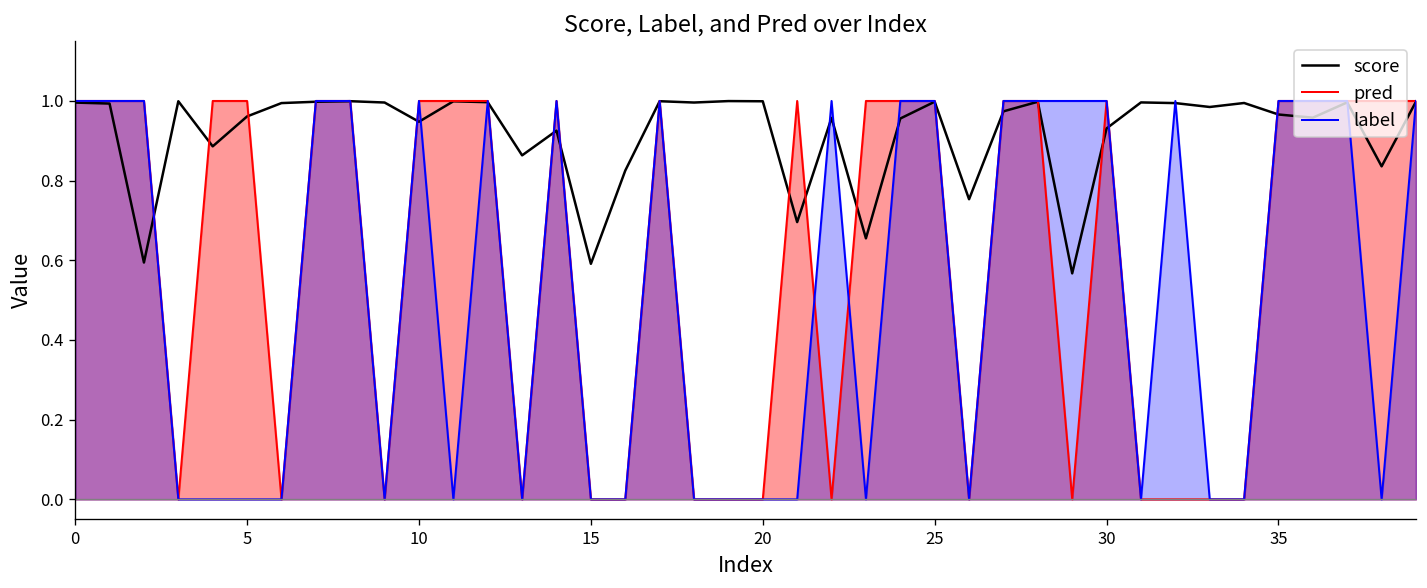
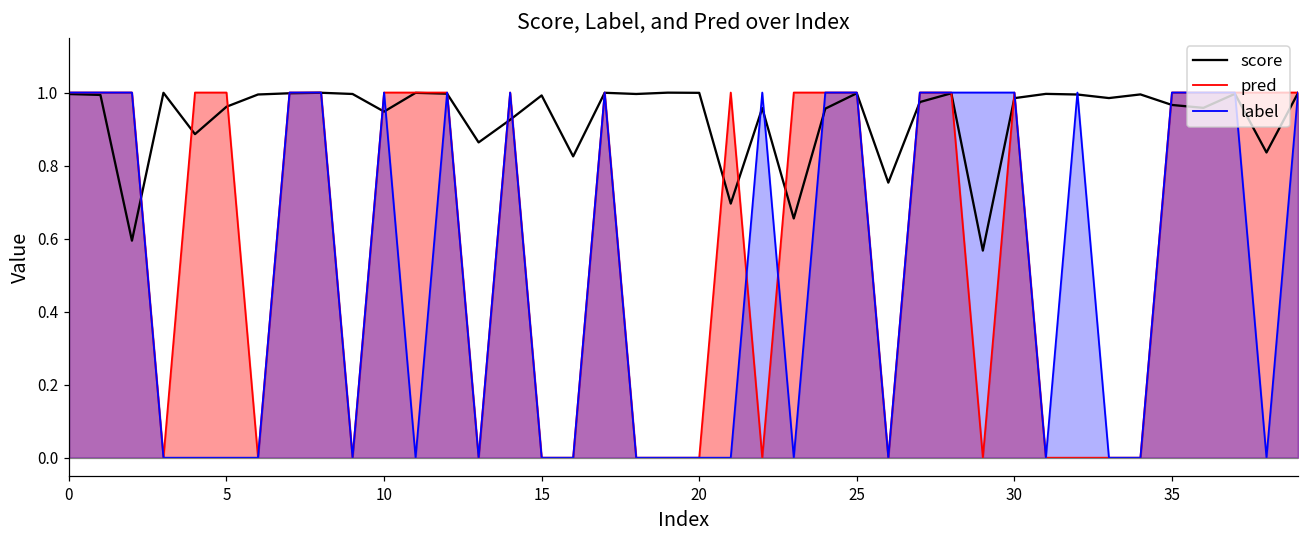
  {
    "score": {
      "5": 0.96,
      "10": 0.95,
-     "15": 0.59,
+     "15": 0.99,
      "20": 1.00,
-     "30": 0.93,
+     "30": 0.98,
      "35": 0.97
    },
    "pred": {
      "5": 1.00
    },
    "label": {
      "5": 0.00
    }
  }
